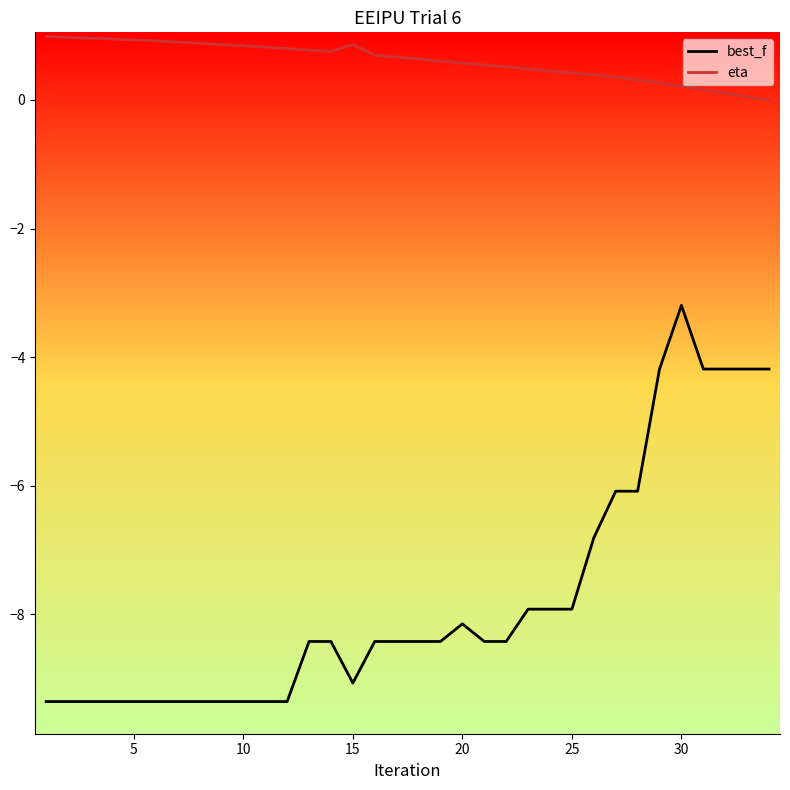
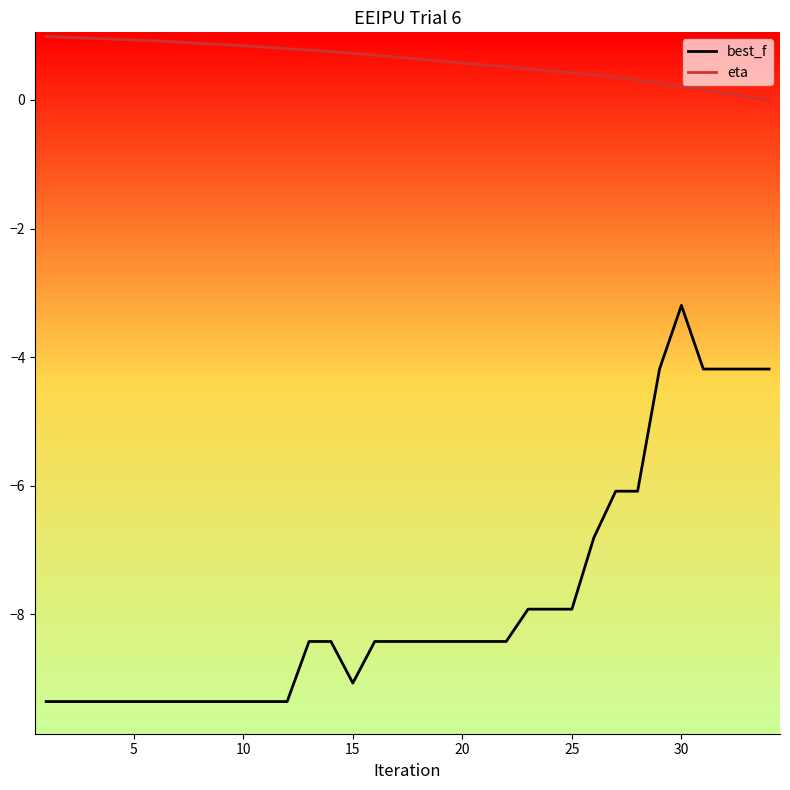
  {
    "best_f": {
      "5": -9.4,
      "10": -9.4,
      "15": -9.1,
-     "20": -8.1,
+     "20": -8.4,
      "25": -7.9,
      "30": -3.2
    },
    "eta": {
      "5": 0.9,
      "10": 0.8,
-     "15": 0.9,
+     "15": 0.7,
      "20": 0.6,
      "25": 0.4,
      "30": 0.2
    }
  }
